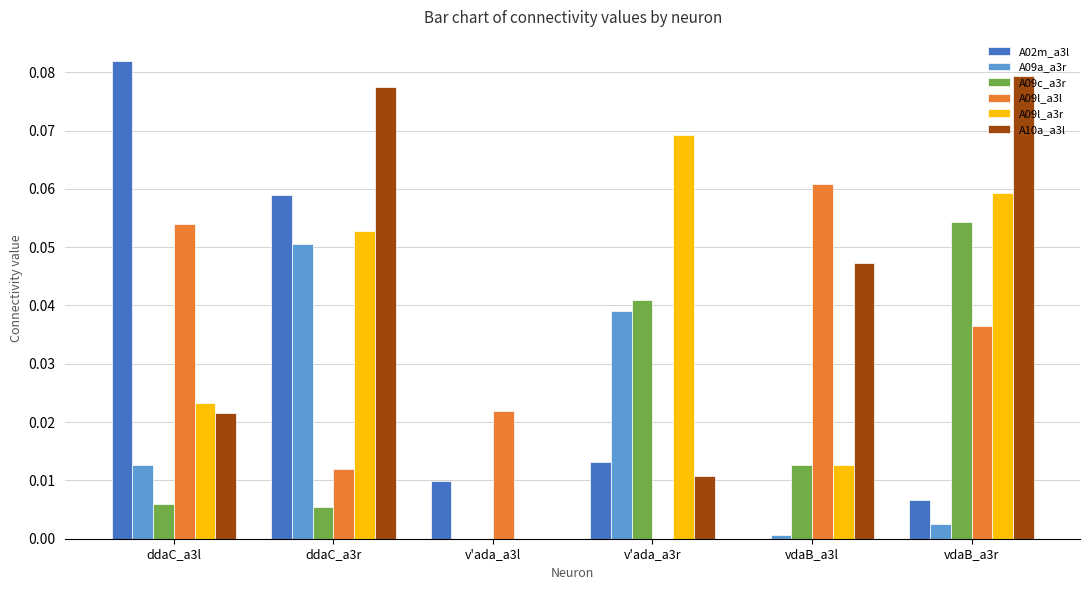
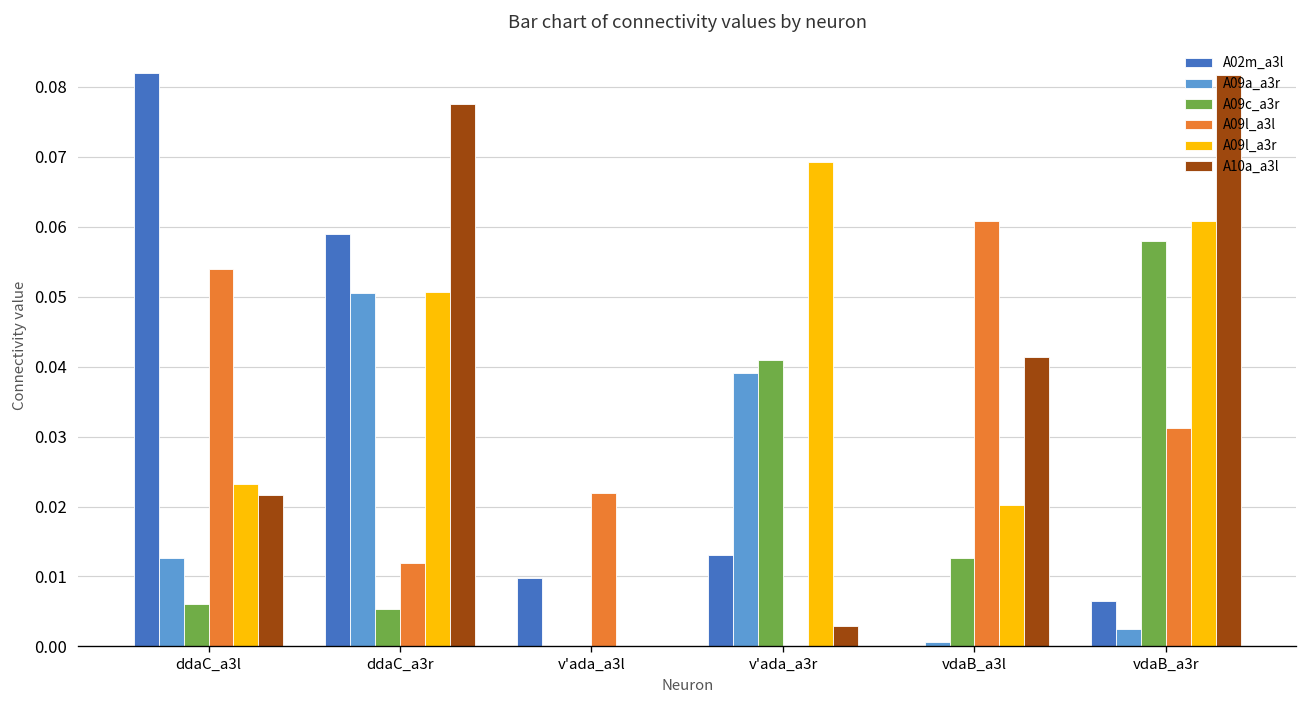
  {
    "A09c_a3r": {
      "ddaC_a3l": 0.006,
      "ddaC_a3r": 0.005,
      "v'ada_a3l": 0.000,
      "v'ada_a3r": 0.041,
      "vdaB_a3l": 0.013,
-     "vdaB_a3r": 0.054
+     "vdaB_a3r": 0.058
    },
    "A09l_a3l": {
      "ddaC_a3l": 0.054,
      "ddaC_a3r": 0.012,
      "v'ada_a3l": 0.022,
      "v'ada_a3r": 0.000,
      "vdaB_a3l": 0.061,
-     "vdaB_a3r": 0.036
+     "vdaB_a3r": 0.031
    },
    "A09l_a3r": {
      "ddaC_a3l": 0.023,
-     "ddaC_a3r": 0.053,
+     "ddaC_a3r": 0.051,
      "v'ada_a3l": 0.000,
      "v'ada_a3r": 0.069,
-     "vdaB_a3l": 0.013,
-     "vdaB_a3r": 0.059
+     "vdaB_a3l": 0.020,
+     "vdaB_a3r": 0.061
    },
    "A10a_a3l": {
      "ddaC_a3l": 0.022,
      "ddaC_a3r": 0.077,
      "v'ada_a3l": 0.000,
-     "v'ada_a3r": 0.011,
-     "vdaB_a3l": 0.047,
-     "vdaB_a3r": 0.079
+     "v'ada_a3r": 0.003,
+     "vdaB_a3l": 0.041,
+     "vdaB_a3r": 0.082
    }
  }
